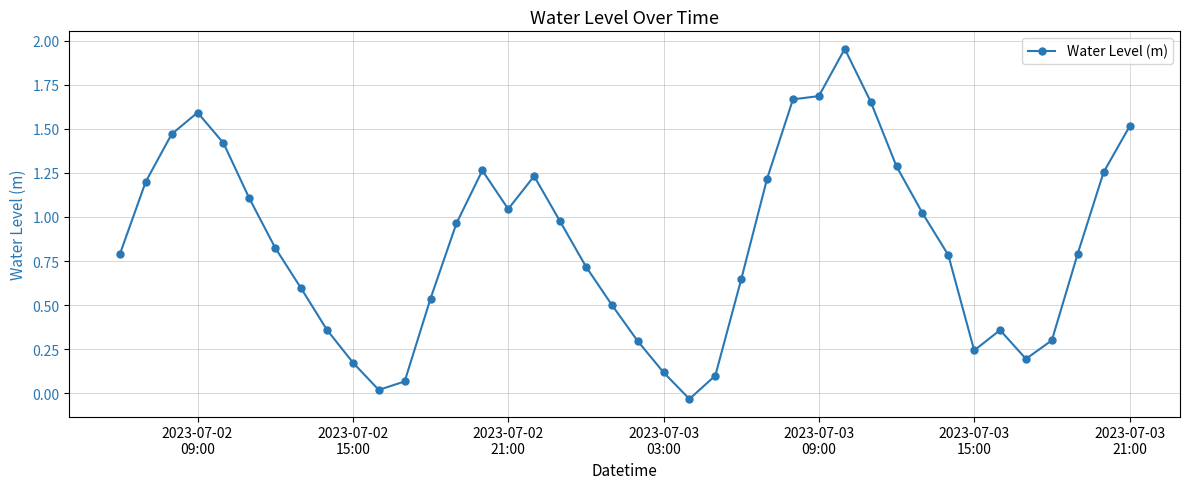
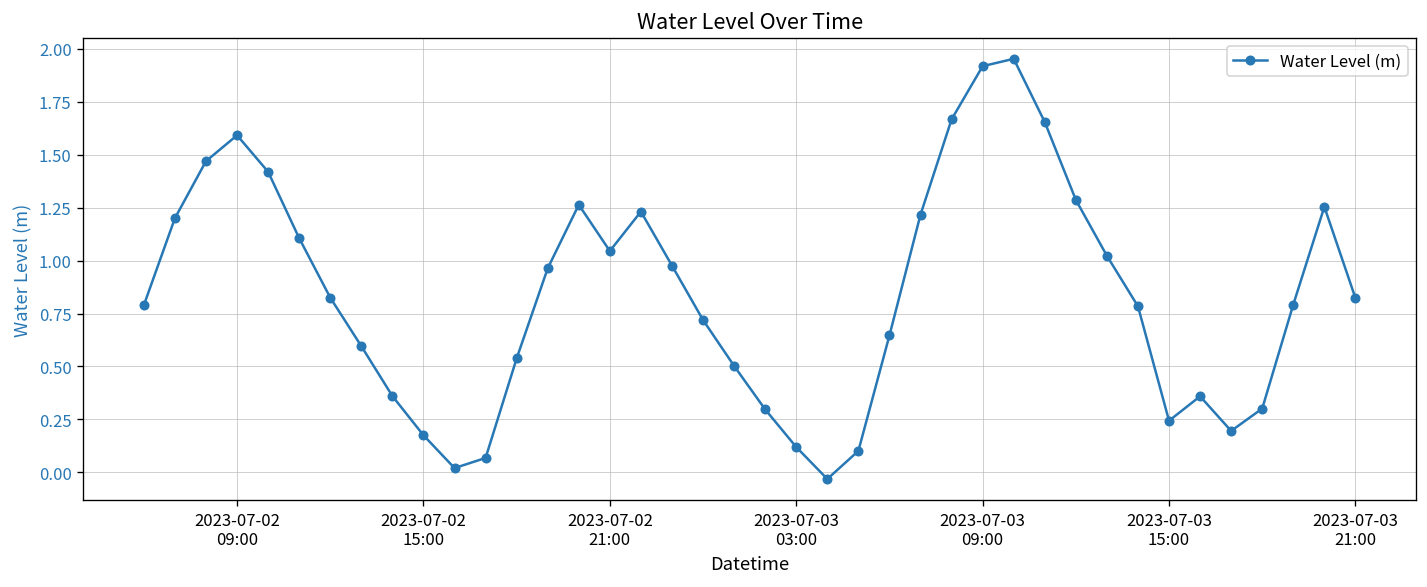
  {
    "2023-07-02 09:00": 1.59,
    "2023-07-02 15:00": 0.18,
    "2023-07-02 21:00": 1.05,
    "2023-07-03 03:00": 0.12,
-   "2023-07-03 09:00": 1.69,
+   "2023-07-03 09:00": 1.92,
    "2023-07-03 15:00": 0.24,
-   "2023-07-03 21:00": 1.51
+   "2023-07-03 21:00": 0.82
  }
